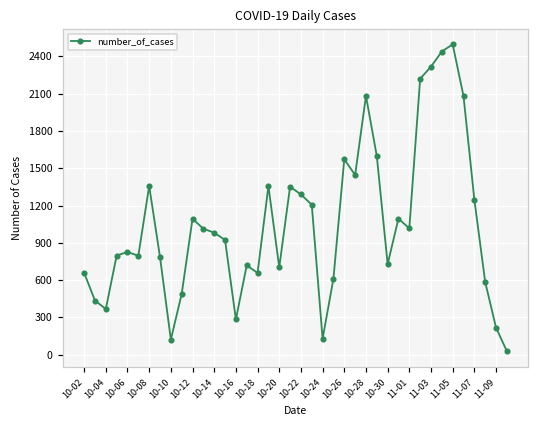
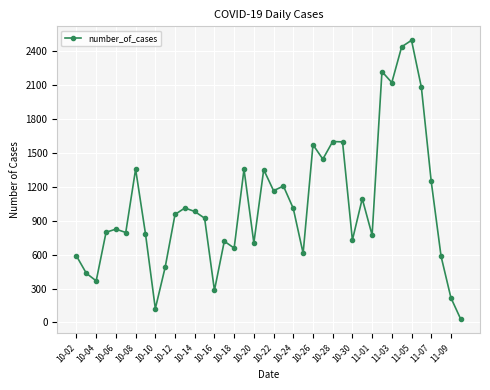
  {
-   "10-02": 660,
+   "10-02": 590,
    "10-04": 370,
    "10-06": 830,
    "10-08": 1360,
    "10-10": 120,
-   "10-12": 1090,
+   "10-12": 960,
    "10-14": 980,
    "10-16": 280,
    "10-18": 660,
    "10-20": 700,
-   "10-22": 1290,
-   "10-24": 130,
+   "10-22": 1170,
+   "10-24": 1010,
    "10-26": 1570,
-   "10-28": 2080,
+   "10-28": 1600,
    "10-30": 730,
-   "11-01": 1020,
-   "11-03": 2320,
+   "11-01": 770,
+   "11-03": 2120,
    "11-05": 2500,
    "11-07": 1250,
    "11-09": 220
  }
